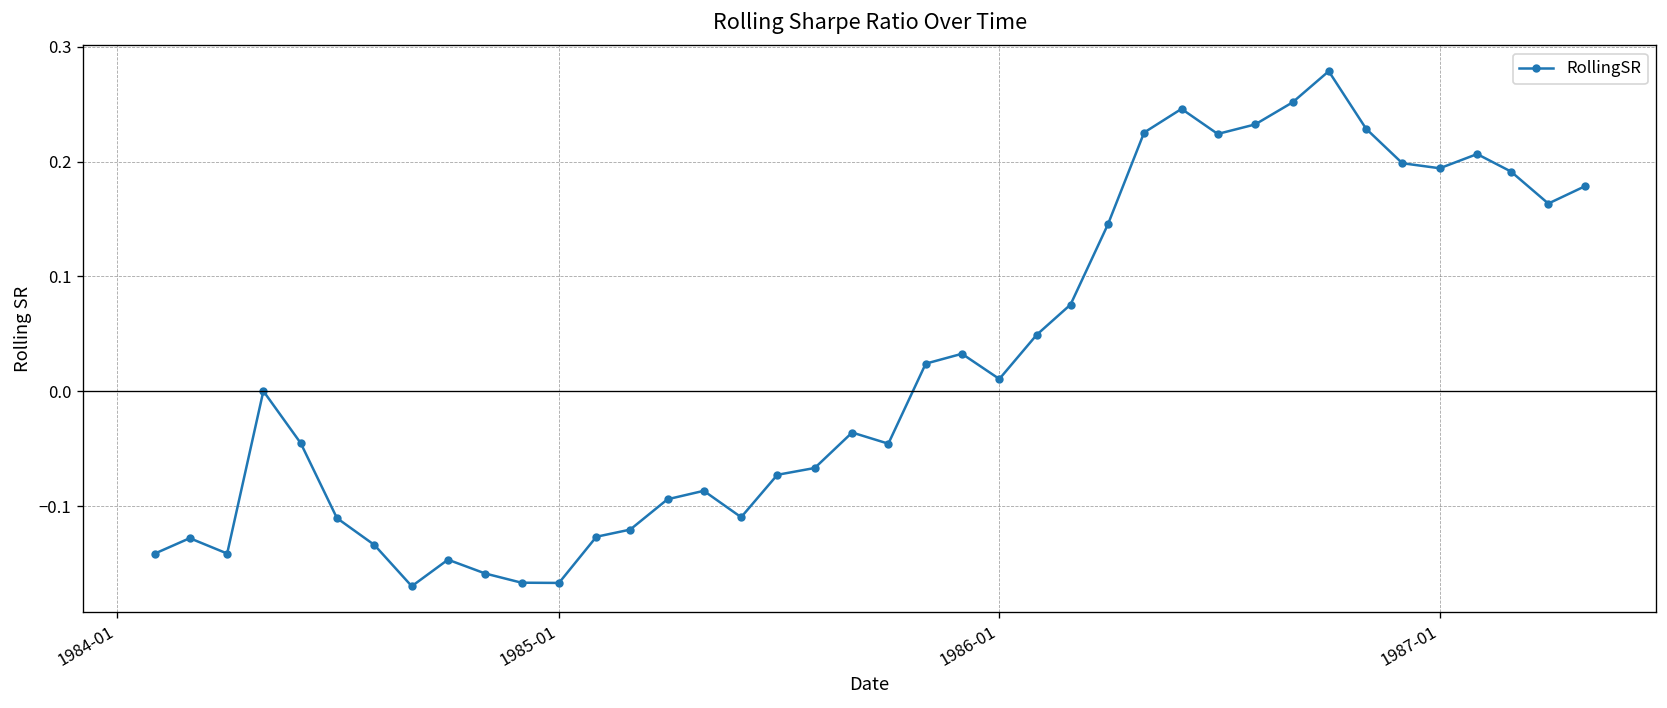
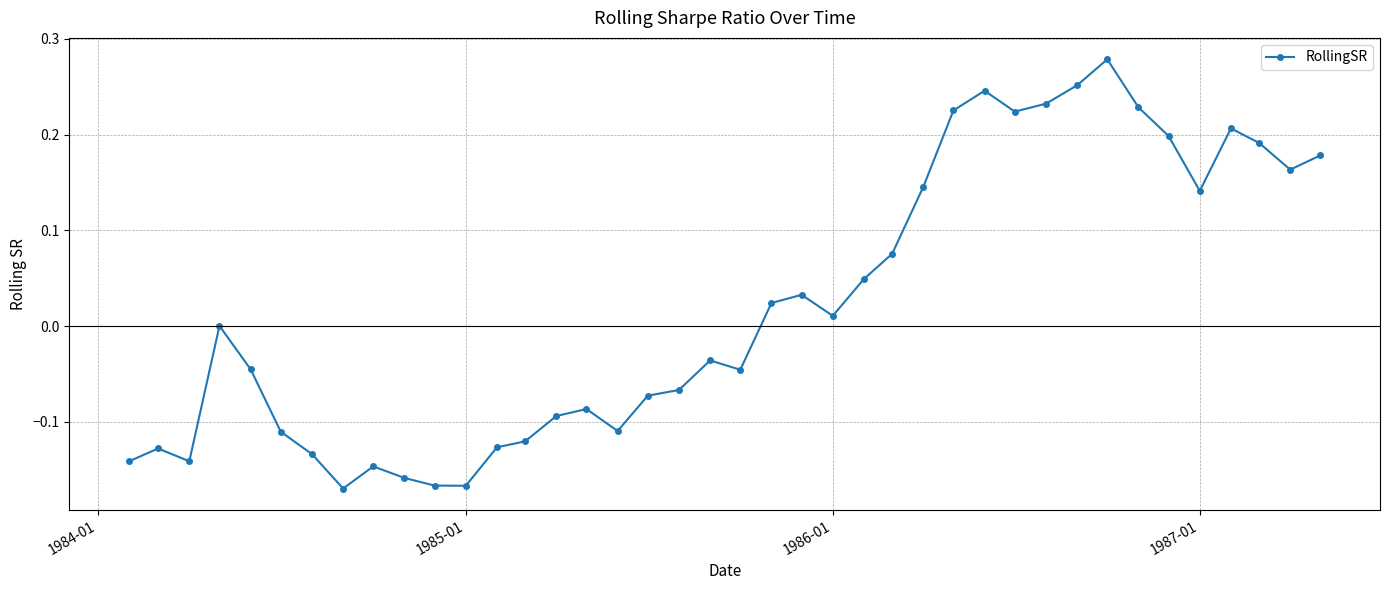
  {
    "1985-01": -0.17,
    "1986-01": 0.01,
-   "1987-01": 0.19
+   "1987-01": 0.14
  }
